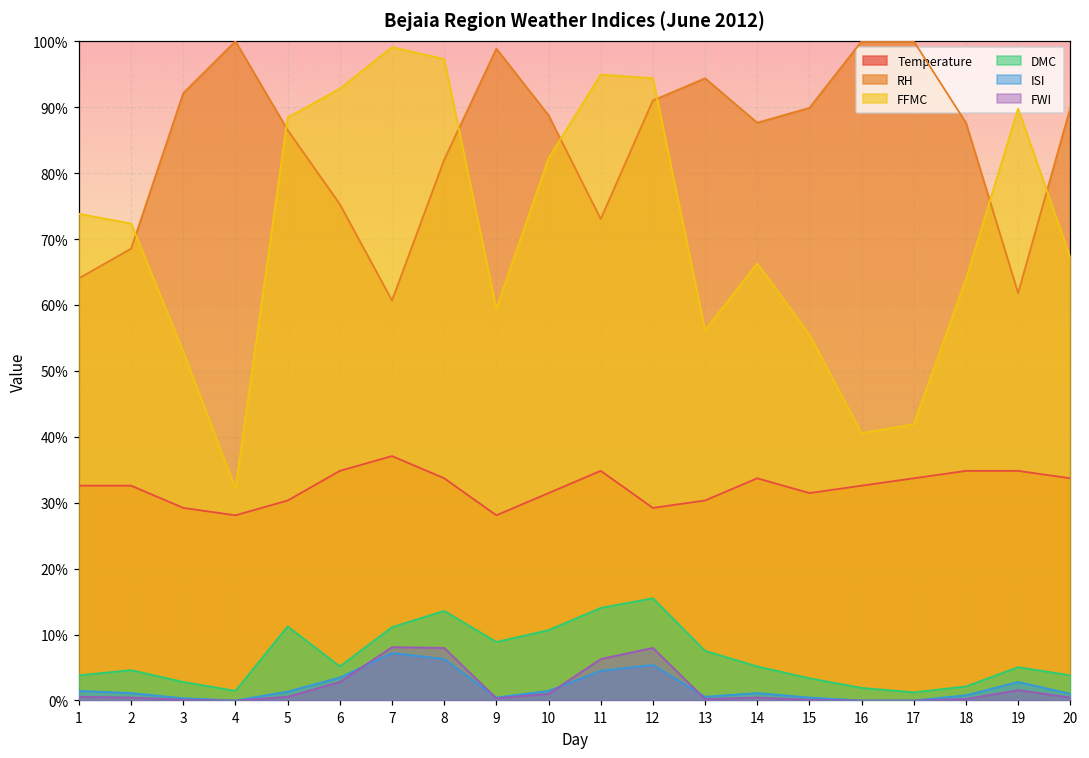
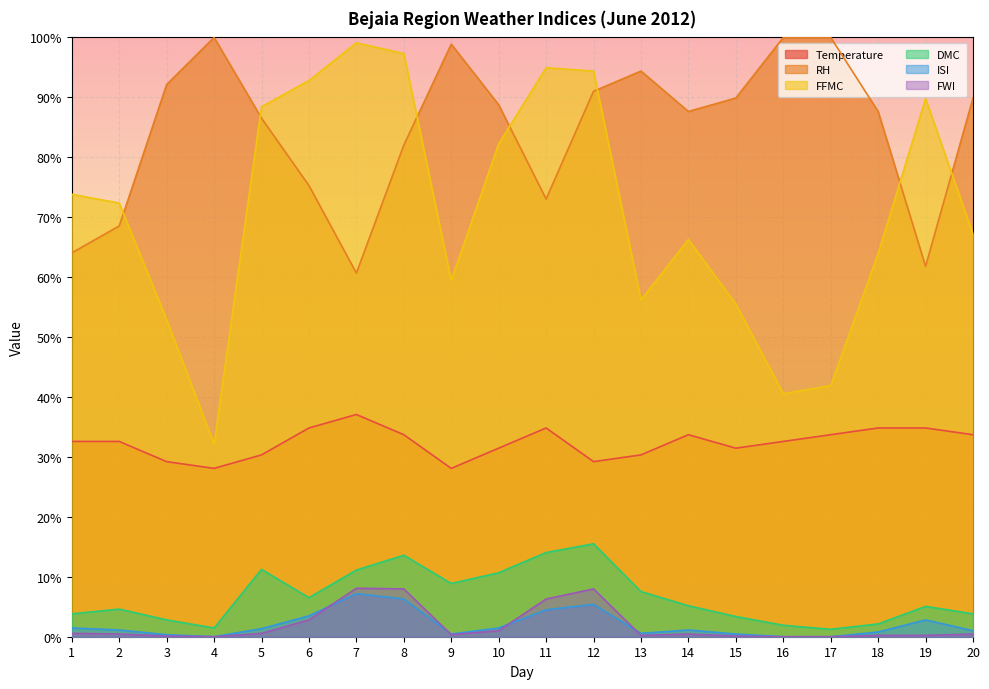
  {
    "FFMC": {
      "1": "74%",
      "2": "72%",
      "3": "53%",
      "4": "32%",
      "5": "88%",
      "6": "93%",
      "7": "99%",
      "8": "97%",
      "9": "59%",
      "10": "82%",
      "11": "95%",
      "12": "94%",
      "13": "56%",
      "14": "66%",
      "15": "56%",
      "16": "41%",
      "17": "42%",
      "18": "64%",
      "19": "90%",
      "20": "67%"
    },
    "DMC": {
      "1": "4%",
      "2": "5%",
      "3": "3%",
      "4": "1%",
      "5": "11%",
-     "6": "5%",
+     "6": "7%",
      "7": "11%",
      "8": "14%",
      "9": "9%",
      "10": "11%",
      "11": "14%",
      "12": "16%",
      "13": "8%",
      "14": "5%",
      "15": "3%",
      "16": "2%",
      "17": "1%",
      "18": "2%",
      "19": "5%",
      "20": "4%"
    },
    "ISI": {
      "1": "1%",
      "2": "1%",
      "5": "1%",
      "6": "3%",
      "7": "7%",
      "8": "6%",
      "10": "1%",
      "11": "4%",
      "12": "5%",
      "14": "1%",
      "18": "1%",
      "19": "3%",
      "20": "1%"
    },
    "FWI": {
      "1": "1%",
      "2": "0%",
      "5": "1%",
      "6": "3%",
      "7": "8%",
      "8": "8%",
      "10": "1%",
      "11": "6%",
      "12": "8%",
      "14": "0%",
      "18": "0%",
-     "19": "2%",
+     "19": "0%",
      "20": "0%"
    }
  }
